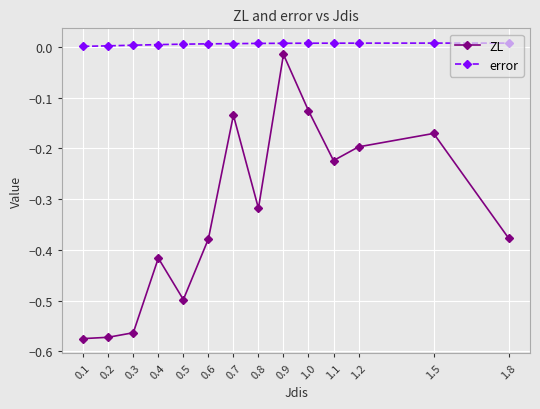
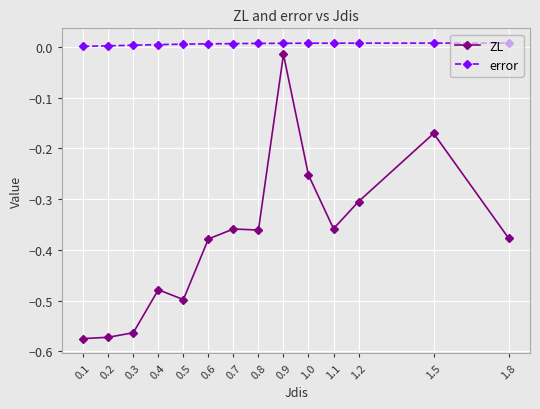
  {
    "ZL": {
      "0.1": -0.58,
      "0.2": -0.57,
      "0.3": -0.56,
-     "0.4": -0.42,
+     "0.4": -0.48,
      "0.5": -0.50,
      "0.6": -0.38,
-     "0.7": -0.13,
-     "0.8": -0.32,
+     "0.7": -0.36,
+     "0.8": -0.36,
      "0.9": -0.01,
-     "1.0": -0.13,
-     "1.1": -0.22,
-     "1.2": -0.20,
+     "1.0": -0.25,
+     "1.1": -0.36,
+     "1.2": -0.30,
      "1.5": -0.17,
      "1.8": -0.38
    },
    "error": {
      "0.1": 0.00,
      "0.2": 0.00,
      "0.3": 0.00,
      "0.4": 0.00,
      "0.5": 0.01,
      "0.6": 0.01,
      "0.7": 0.01,
      "0.8": 0.01,
      "0.9": 0.01,
      "1.0": 0.01,
      "1.1": 0.01,
      "1.2": 0.01,
      "1.5": 0.01
    }
  }
